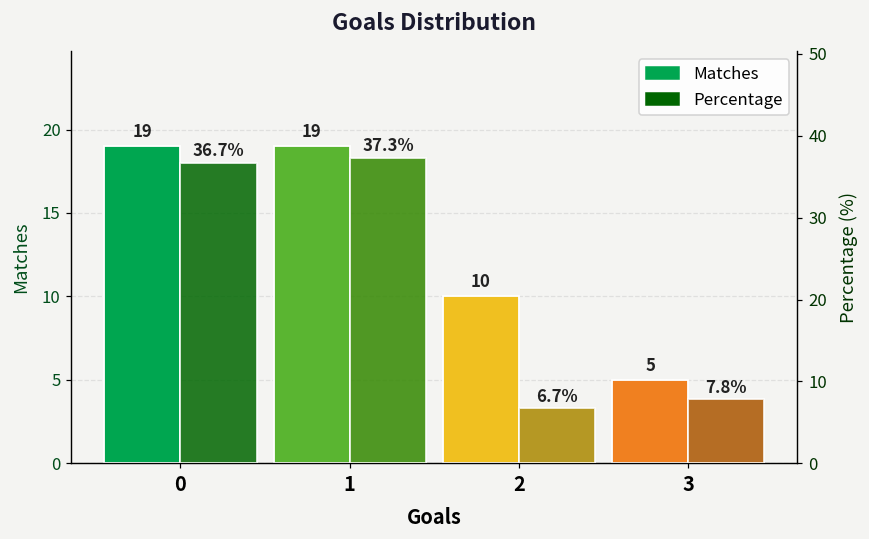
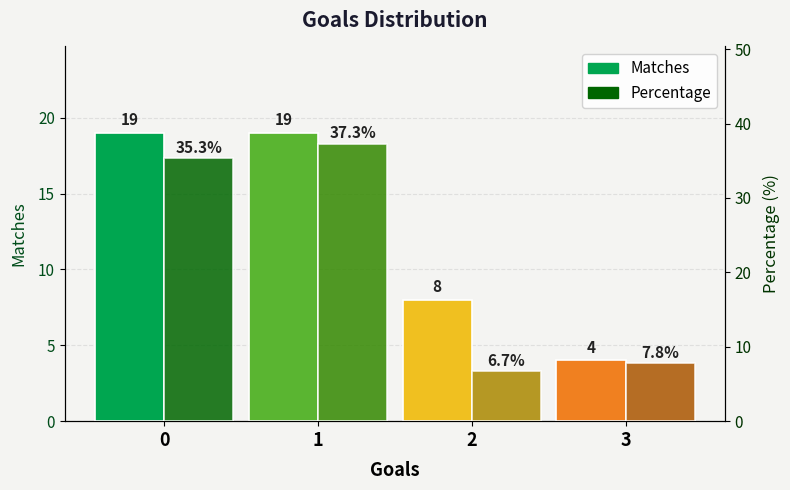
  {
    "Matches": {
      "0": "19",
      "1": "19",
-     "2": "10",
-     "3": "5"
+     "2": "8",
+     "3": "4"
    },
    "Percentage": {
-     "0": "36.7%",
+     "0": "35.3%",
      "1": "37.3%",
      "2": "6.7%",
      "3": "7.8%"
    }
  }
